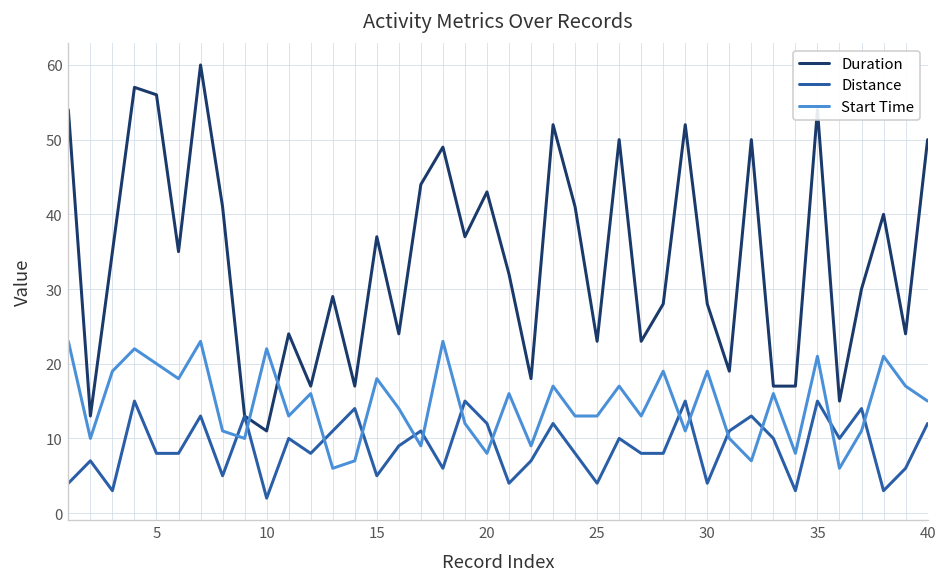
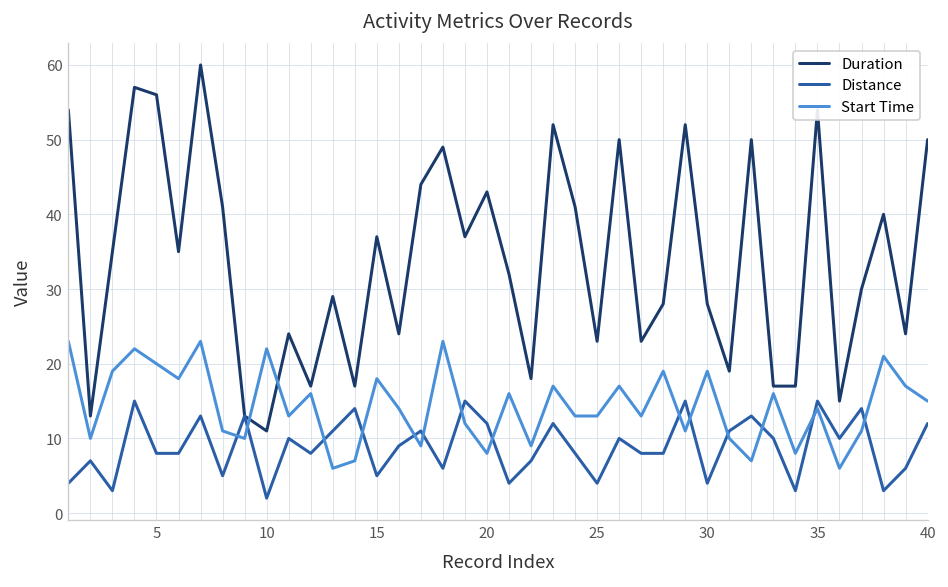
  {
    "Duration": {
      "5": 56,
      "10": 11,
      "15": 37,
      "20": 43,
      "25": 23,
      "30": 28,
      "40": 50
    },
    "Distance": {
      "5": 8,
      "10": 2,
      "15": 5,
      "20": 12,
      "25": 4,
      "30": 4,
      "35": 15,
      "40": 12
    },
    "Start Time": {
      "5": 20,
      "10": 22,
      "15": 18,
      "20": 8,
      "25": 13,
      "30": 19,
-     "35": 21,
+     "35": 14,
      "40": 15
    }
  }
